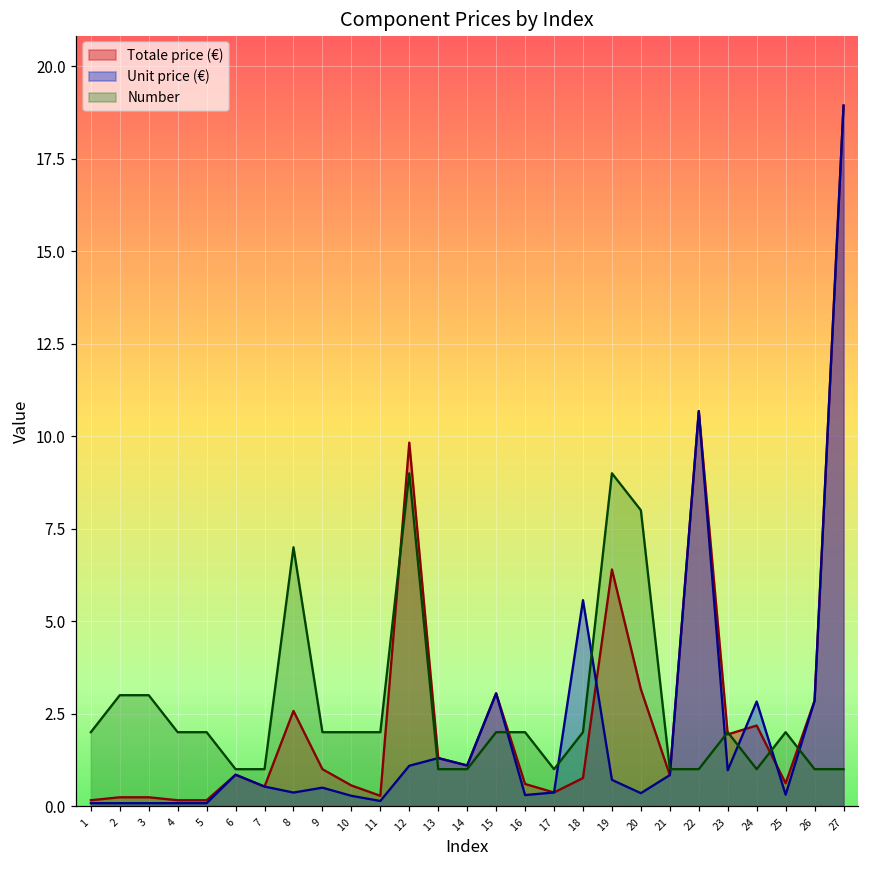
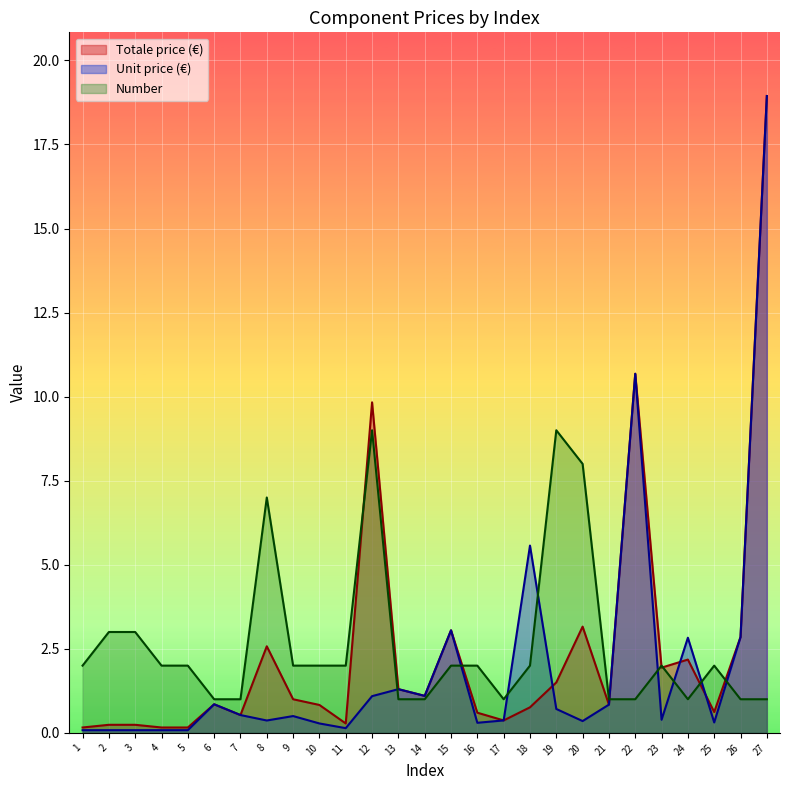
  {
    "Totale price (€)": {
      "1": 0.2,
      "2": 0.2,
      "3": 0.2,
      "4": 0.2,
      "5": 0.2,
      "8": 2.6,
      "9": 1.0,
-     "10": 0.6,
+     "10": 0.8,
      "11": 0.3,
      "12": 9.8,
      "16": 0.6,
      "18": 0.8,
-     "19": 6.4,
+     "19": 1.5,
      "20": 3.2,
      "24": 2.2,
      "25": 0.6
    },
    "Unit price (€)": {
      "1": 0.1,
      "2": 0.1,
      "3": 0.1,
      "4": 0.1,
      "5": 0.1,
      "8": 0.4,
      "9": 0.5,
      "10": 0.3,
      "11": 0.1,
      "12": 1.1,
      "16": 0.3,
      "18": 5.6,
      "19": 0.7,
      "20": 0.4,
-     "23": 1.0,
+     "23": 0.4,
      "24": 2.8,
      "25": 0.3
    },
    "Number": {
      "1": 2.0,
      "2": 3.0,
      "3": 3.0,
      "4": 2.0,
      "5": 2.0,
      "6": 1.0,
      "7": 1.0,
      "8": 7.0,
      "9": 2.0,
      "10": 2.0,
      "11": 2.0,
      "12": 9.0,
      "13": 1.0,
      "14": 1.0,
      "15": 2.0,
      "16": 2.0,
      "17": 1.0,
      "18": 2.0,
      "19": 9.0,
      "20": 8.0,
      "21": 1.0,
      "22": 1.0,
      "24": 1.0,
      "25": 2.0,
      "26": 1.0,
      "27": 1.0
    }
  }
